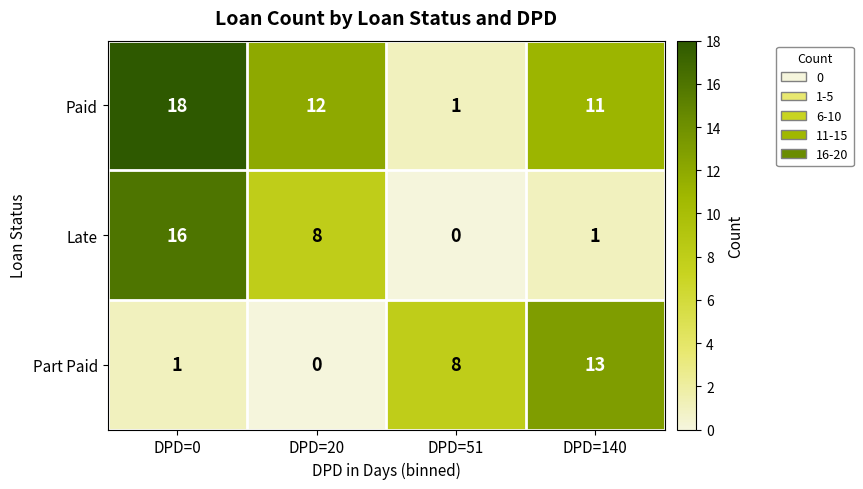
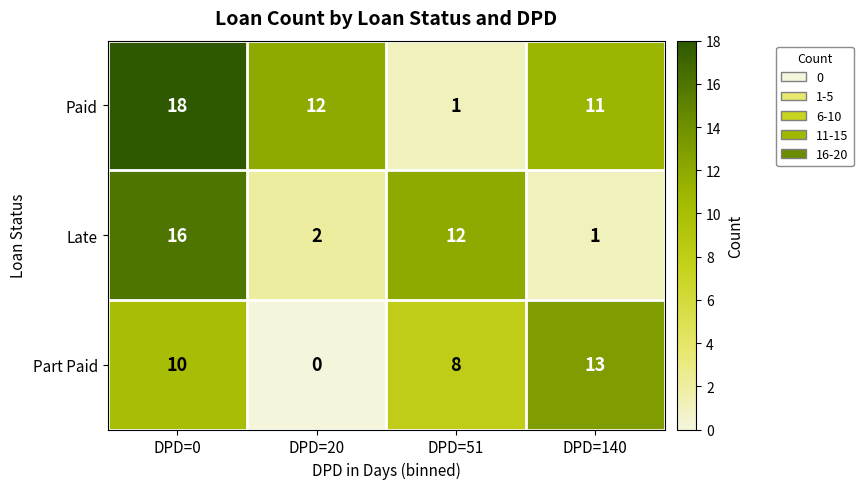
  {
    "Paid": {
      "DPD=0": 18,
      "DPD=20": 12,
      "DPD=51": 1,
      "DPD=140": 11
    },
    "Late": {
      "DPD=0": 16,
-     "DPD=20": 8,
-     "DPD=51": 0,
+     "DPD=20": 2,
+     "DPD=51": 12,
      "DPD=140": 1
    },
    "Part Paid": {
-     "DPD=0": 1,
+     "DPD=0": 10,
      "DPD=20": 0,
      "DPD=51": 8,
      "DPD=140": 13
    }
  }
